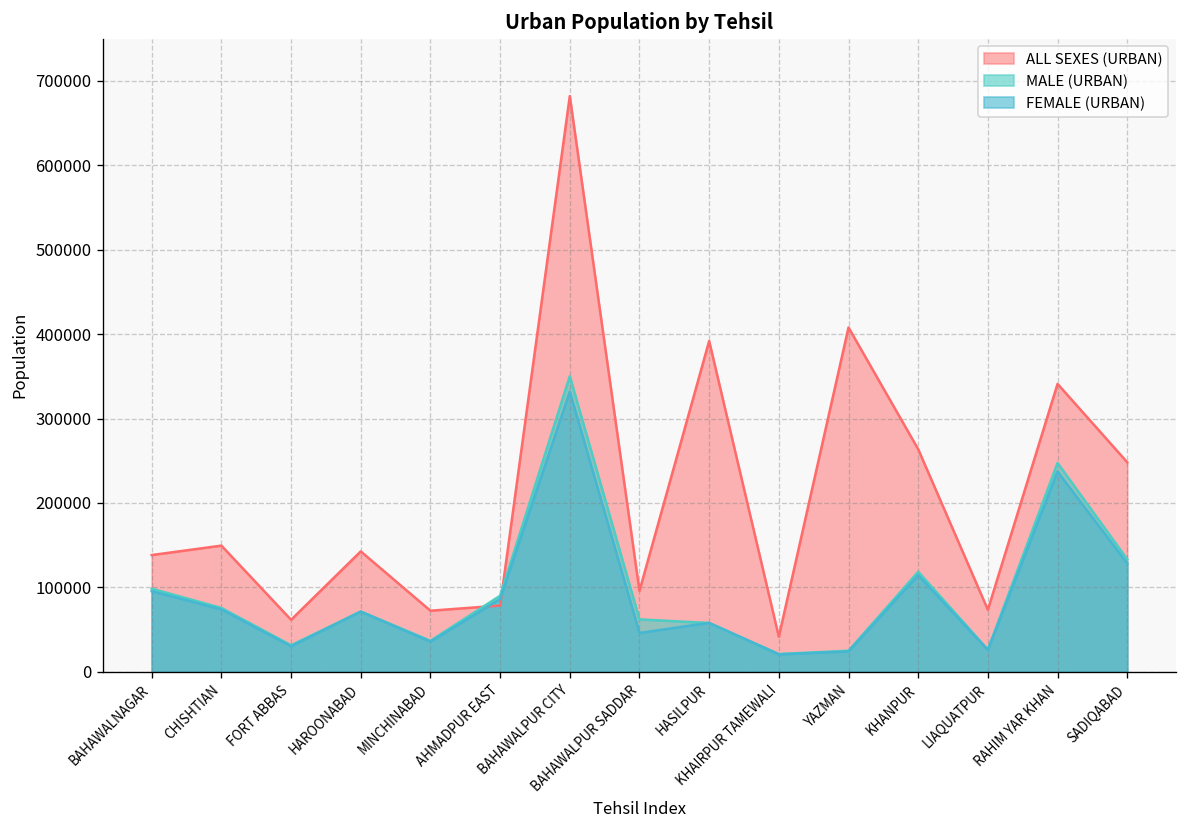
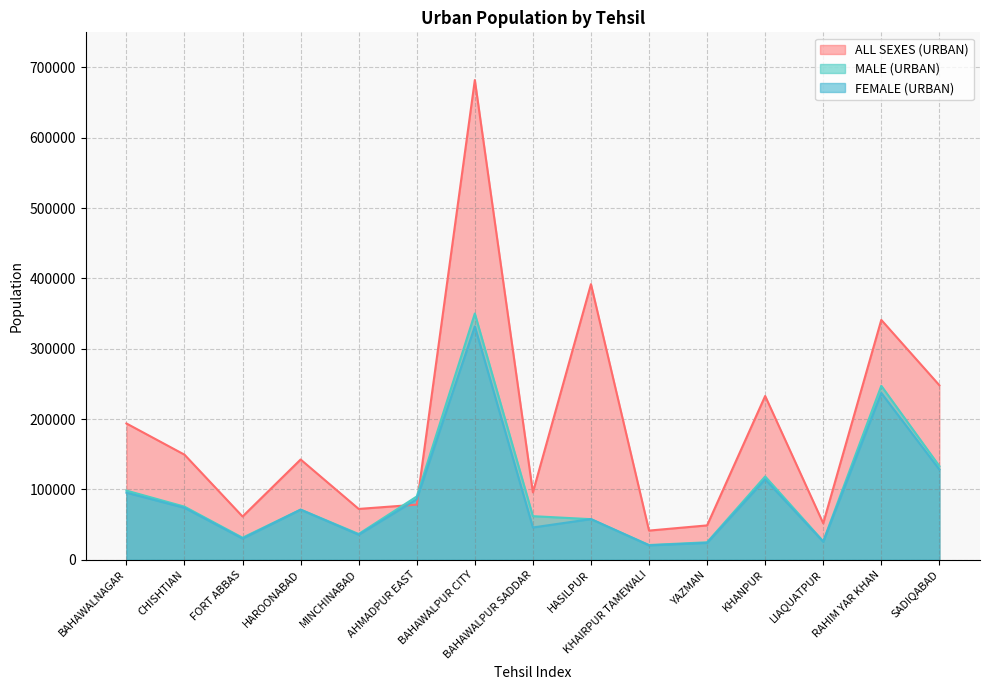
  {
    "ALL SEXES (URBAN)": {
-     "BAHAWALNAGAR": 140000,
+     "BAHAWALNAGAR": 190000,
      "CHISHTIAN": 150000,
      "FORT ABBAS": 60000,
      "HAROONABAD": 140000,
      "MINCHINABAD": 70000,
      "AHMADPUR EAST": 80000,
      "BAHAWALPUR CITY": 680000,
      "BAHAWALPUR SADDAR": 100000,
      "HASILPUR": 390000,
      "KHAIRPUR TAMEWALI": 40000,
-     "YAZMAN": 410000,
-     "KHANPUR": 260000,
-     "LIAQUATPUR": 70000,
+     "YAZMAN": 50000,
+     "KHANPUR": 230000,
+     "LIAQUATPUR": 50000,
      "RAHIM YAR KHAN": 340000,
      "SADIQABAD": 250000
    }
  }
